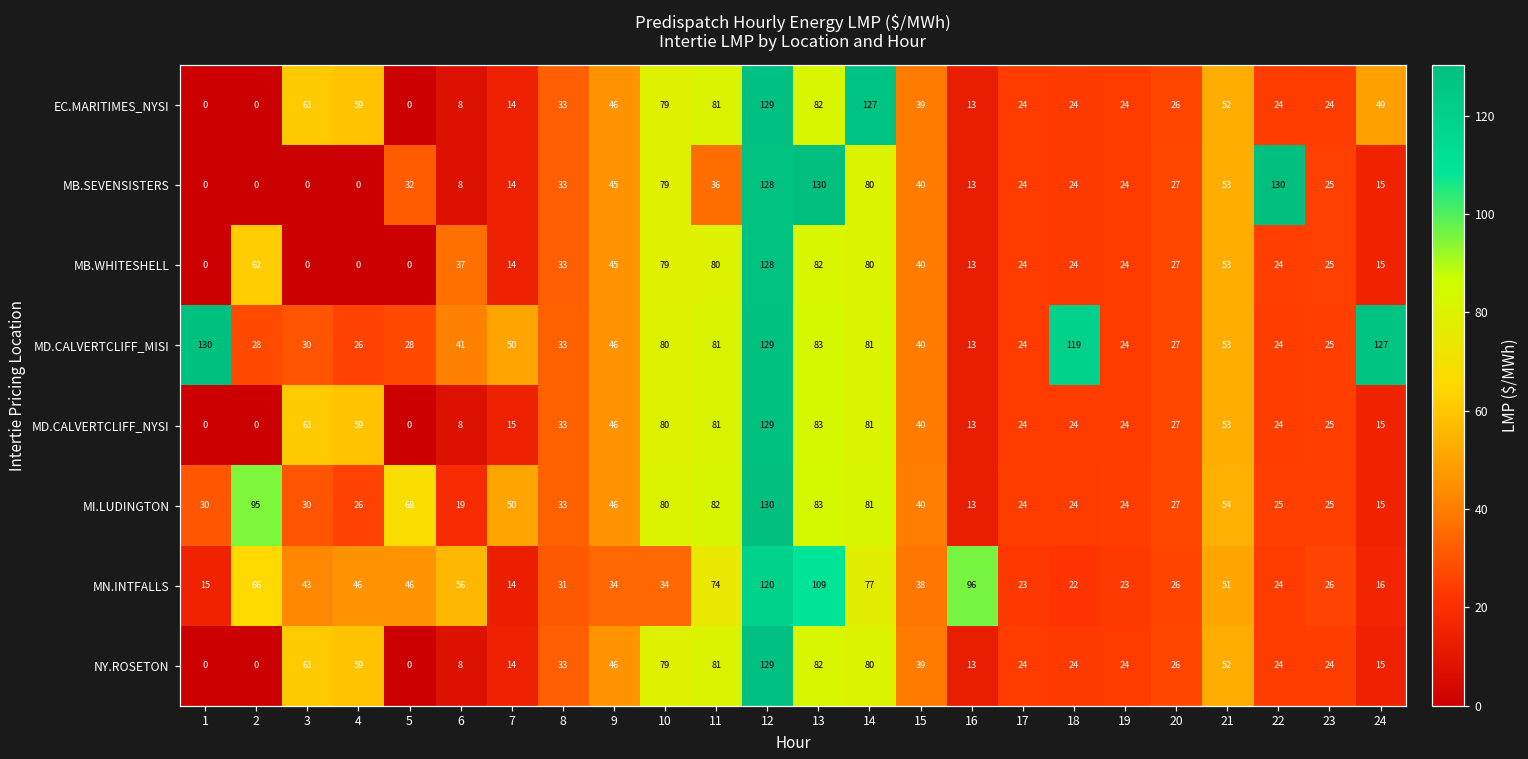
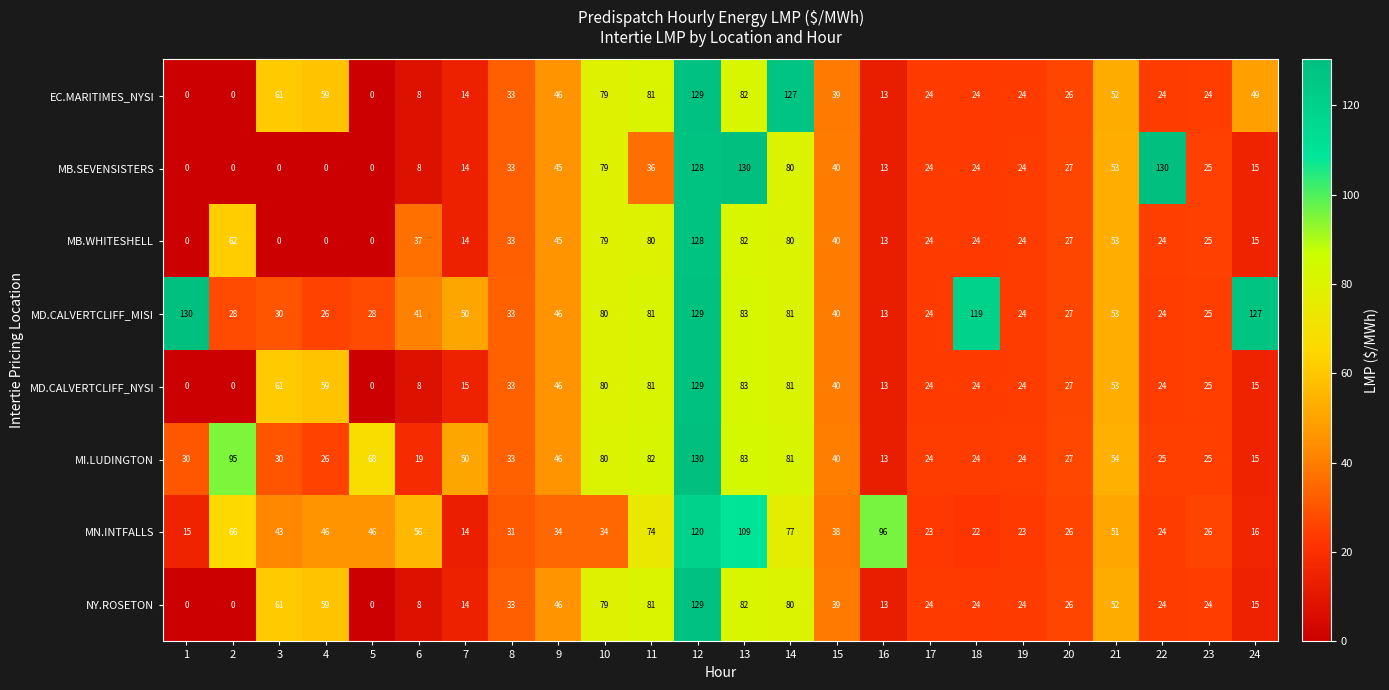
  {
    "EC.MARITIMES_NYSI": {
      "1": 0,
      "2": 0,
      "3": 61,
      "4": 59,
      "5": 0,
      "6": 8,
      "7": 14,
      "8": 33,
      "9": 46,
      "10": 79,
      "11": 81,
      "12": 129,
      "13": 82,
      "14": 127,
      "15": 39,
      "16": 13,
      "17": 24,
      "18": 24,
      "19": 24,
      "20": 26,
      "21": 52,
      "22": 24,
      "23": 24,
      "24": 49
    },
    "MB.SEVENSISTERS": {
      "1": 0,
      "2": 0,
      "3": 0,
      "4": 0,
-     "5": 32,
+     "5": 0,
      "6": 8,
      "7": 14,
      "8": 33,
      "9": 45,
      "10": 79,
      "11": 36,
      "12": 128,
      "13": 130,
      "14": 80,
      "15": 40,
      "16": 13,
      "17": 24,
      "18": 24,
      "19": 24,
      "20": 27,
      "21": 53,
      "22": 130,
      "23": 25,
      "24": 15
    },
    "MB.WHITESHELL": {
      "1": 0,
      "2": 62,
      "3": 0,
      "4": 0,
      "5": 0,
      "6": 37,
      "7": 14,
      "8": 33,
      "9": 45,
      "10": 79,
      "11": 80,
      "12": 128,
      "13": 82,
      "14": 80,
      "15": 40,
      "16": 13,
      "17": 24,
      "18": 24,
      "19": 24,
      "20": 27,
      "21": 53,
      "22": 24,
      "23": 25,
      "24": 15
    },
    "MD.CALVERTCLIFF_MISI": {
      "1": 130,
      "2": 28,
      "3": 30,
      "4": 26,
      "5": 28,
      "6": 41,
      "7": 50,
      "8": 33,
      "9": 46,
      "10": 80,
      "11": 81,
      "12": 129,
      "13": 83,
      "14": 81,
      "15": 40,
      "16": 13,
      "17": 24,
      "18": 119,
      "19": 24,
      "20": 27,
      "21": 53,
      "22": 24,
      "23": 25,
      "24": 127
    },
    "MD.CALVERTCLIFF_NYSI": {
      "1": 0,
      "2": 0,
      "3": 61,
      "4": 59,
      "5": 0,
      "6": 8,
      "7": 15,
      "8": 33,
      "9": 46,
      "10": 80,
      "11": 81,
      "12": 129,
      "13": 83,
      "14": 81,
      "15": 40,
      "16": 13,
      "17": 24,
      "18": 24,
      "19": 24,
      "20": 27,
      "21": 53,
      "22": 24,
      "23": 25,
      "24": 15
    },
    "MI.LUDINGTON": {
      "1": 30,
      "2": 95,
      "3": 30,
      "4": 26,
      "5": 68,
      "6": 19,
      "7": 50,
      "8": 33,
      "9": 46,
      "10": 80,
      "11": 82,
      "12": 130,
      "13": 83,
      "14": 81,
      "15": 40,
      "16": 13,
      "17": 24,
      "18": 24,
      "19": 24,
      "20": 27,
      "21": 54,
      "22": 25,
      "23": 25,
      "24": 15
    },
    "MN.INTFALLS": {
      "1": 15,
      "2": 66,
      "3": 43,
      "4": 46,
      "5": 46,
      "6": 56,
      "7": 14,
      "8": 31,
      "9": 34,
      "10": 34,
      "11": 74,
      "12": 120,
      "13": 109,
      "14": 77,
      "15": 38,
      "16": 96,
      "17": 23,
      "18": 22,
      "19": 23,
      "20": 26,
      "21": 51,
      "22": 24,
      "23": 26,
      "24": 16
    },
    "NY.ROSETON": {
      "1": 0,
      "2": 0,
      "3": 61,
      "4": 59,
      "5": 0,
      "6": 8,
      "7": 14,
      "8": 33,
      "9": 46,
      "10": 79,
      "11": 81,
      "12": 129,
      "13": 82,
      "14": 80,
      "15": 39,
      "16": 13,
      "17": 24,
      "18": 24,
      "19": 24,
      "20": 26,
      "21": 52,
      "22": 24,
      "23": 24,
      "24": 15
    }
  }
